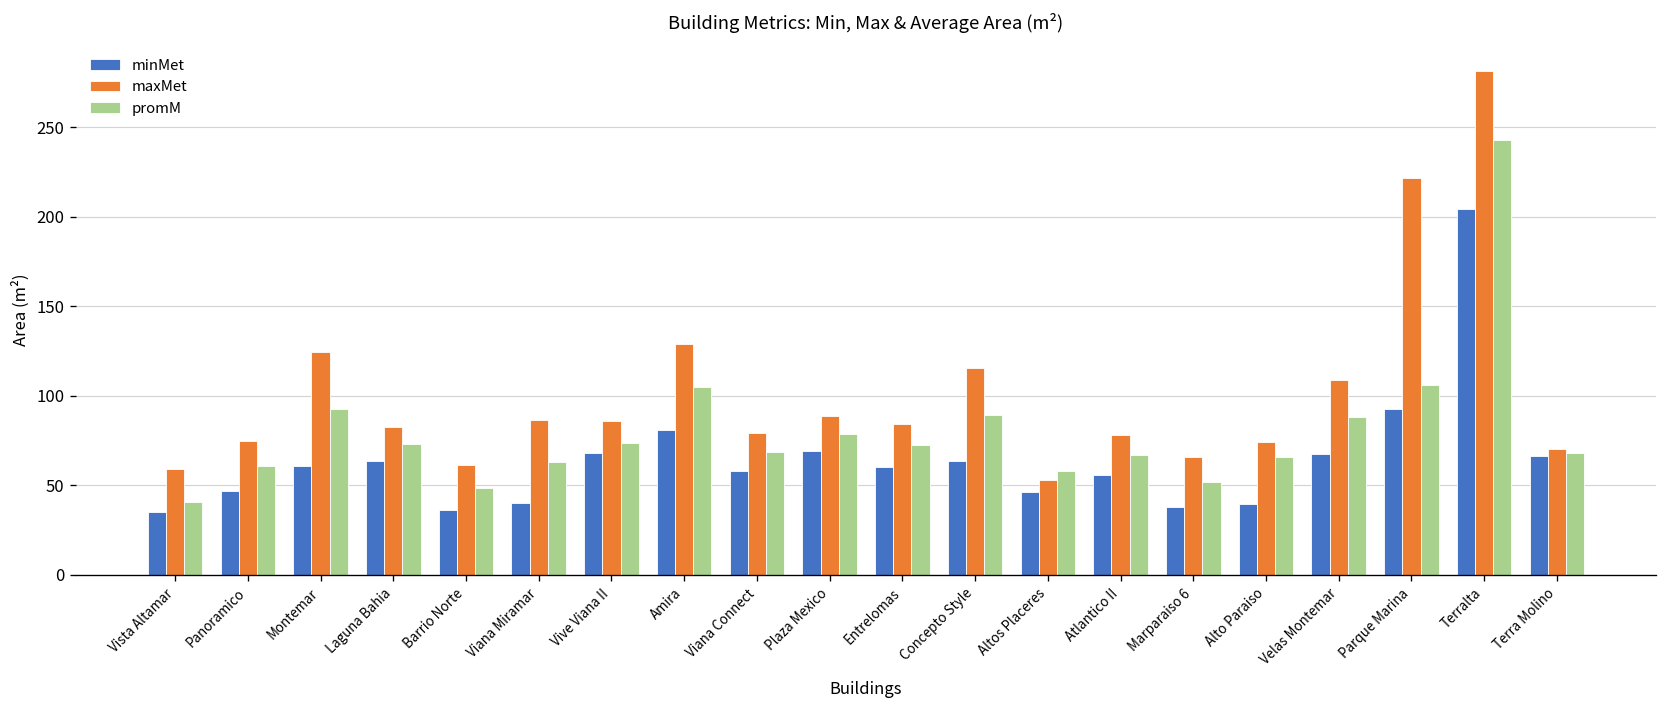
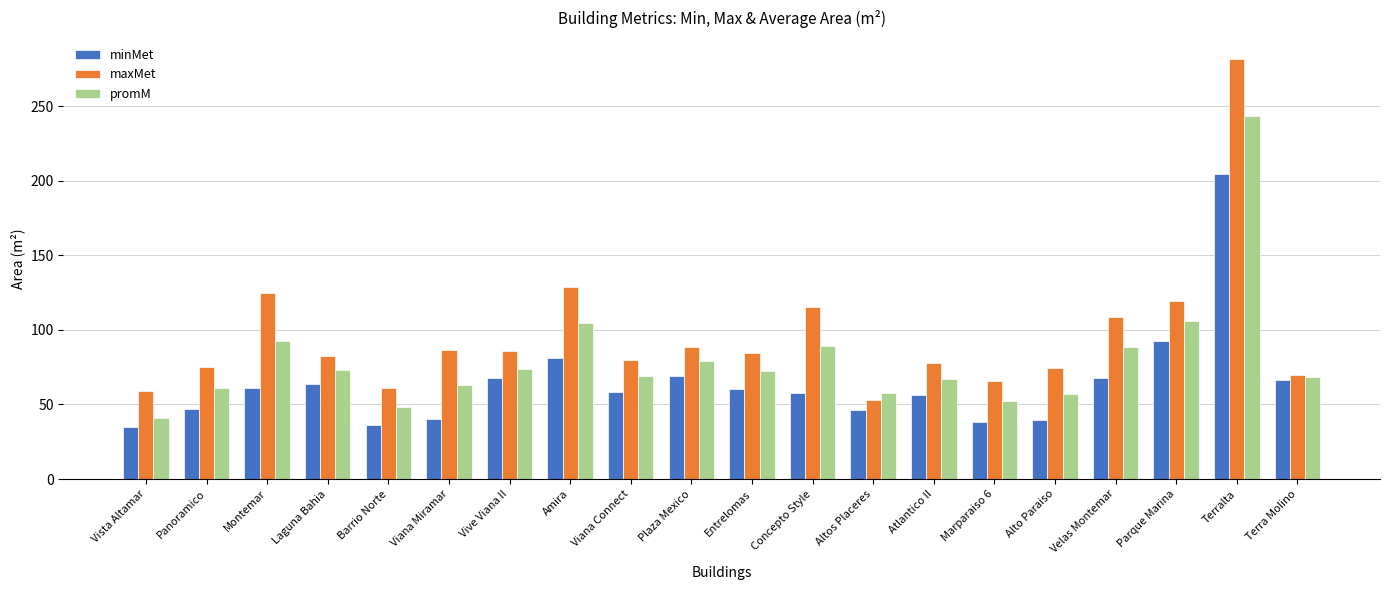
  {
    "minMet": {
      "Vista Altamar": 35,
      "Panoramico": 47,
      "Montemar": 61,
      "Laguna Bahia": 64,
      "Barrio Norte": 36,
      "Viana Miramar": 40,
      "Vive Viana II": 68,
      "Amira": 81,
      "Viana Connect": 58,
      "Plaza Mexico": 69,
      "Entrelomas": 60,
-     "Concepto Style": 63,
+     "Concepto Style": 58,
      "Altos Placeres": 46,
      "Atlantico II": 56,
      "Marparaiso 6": 38,
      "Alto Paraiso": 39,
      "Velas Montemar": 68,
      "Parque Marina": 93,
      "Terralta": 205,
      "Terra Molino": 66
    },
    "maxMet": {
      "Vista Altamar": 59,
      "Panoramico": 75,
      "Montemar": 125,
      "Laguna Bahia": 83,
      "Barrio Norte": 61,
      "Viana Miramar": 86,
      "Vive Viana II": 86,
      "Amira": 129,
      "Viana Connect": 79,
      "Plaza Mexico": 89,
      "Entrelomas": 84,
      "Concepto Style": 115,
      "Altos Placeres": 53,
      "Atlantico II": 78,
      "Marparaiso 6": 66,
      "Alto Paraiso": 74,
      "Velas Montemar": 109,
-     "Parque Marina": 222,
+     "Parque Marina": 120,
      "Terralta": 282,
      "Terra Molino": 70
    },
    "promM": {
      "Vista Altamar": 41,
      "Panoramico": 61,
      "Montemar": 93,
      "Laguna Bahia": 73,
      "Barrio Norte": 49,
      "Viana Miramar": 63,
      "Vive Viana II": 74,
      "Amira": 105,
      "Viana Connect": 69,
      "Plaza Mexico": 79,
      "Entrelomas": 72,
      "Concepto Style": 89,
      "Altos Placeres": 58,
      "Atlantico II": 67,
      "Marparaiso 6": 52,
-     "Alto Paraiso": 66,
+     "Alto Paraiso": 57,
      "Velas Montemar": 88,
      "Parque Marina": 106,
      "Terralta": 243,
      "Terra Molino": 68
    }
  }
